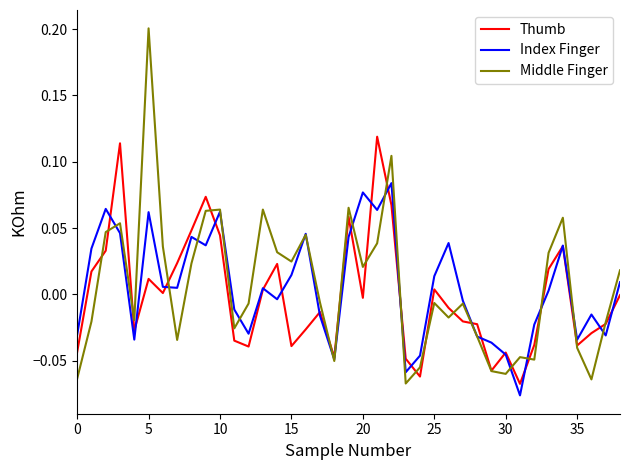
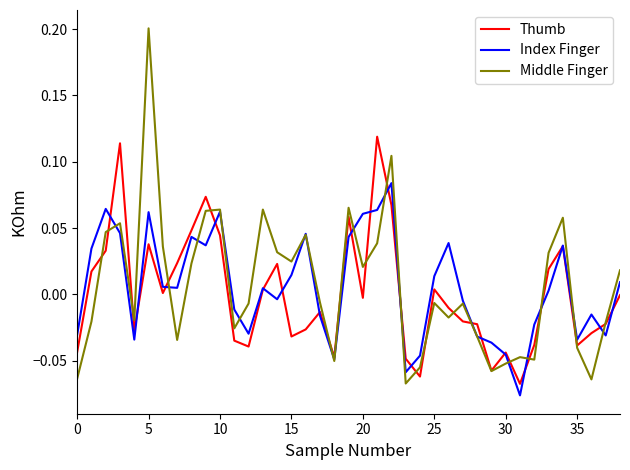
  {
    "Thumb": {
      "0": -0.044,
-     "5": 0.012,
+     "5": 0.038,
      "10": 0.044,
-     "15": -0.039,
+     "15": -0.032,
      "20": -0.003,
      "25": 0.004
    },
    "Index Finger": {
      "0": -0.031,
      "5": 0.062,
      "15": 0.015,
-     "20": 0.077,
+     "20": 0.061,
      "25": 0.014,
      "35": -0.034
    },
    "Middle Finger": {
      "0": -0.064,
      "5": 0.200,
      "15": 0.025,
      "20": 0.021,
      "25": -0.006,
-     "30": -0.060
+     "30": -0.052
    }
  }
